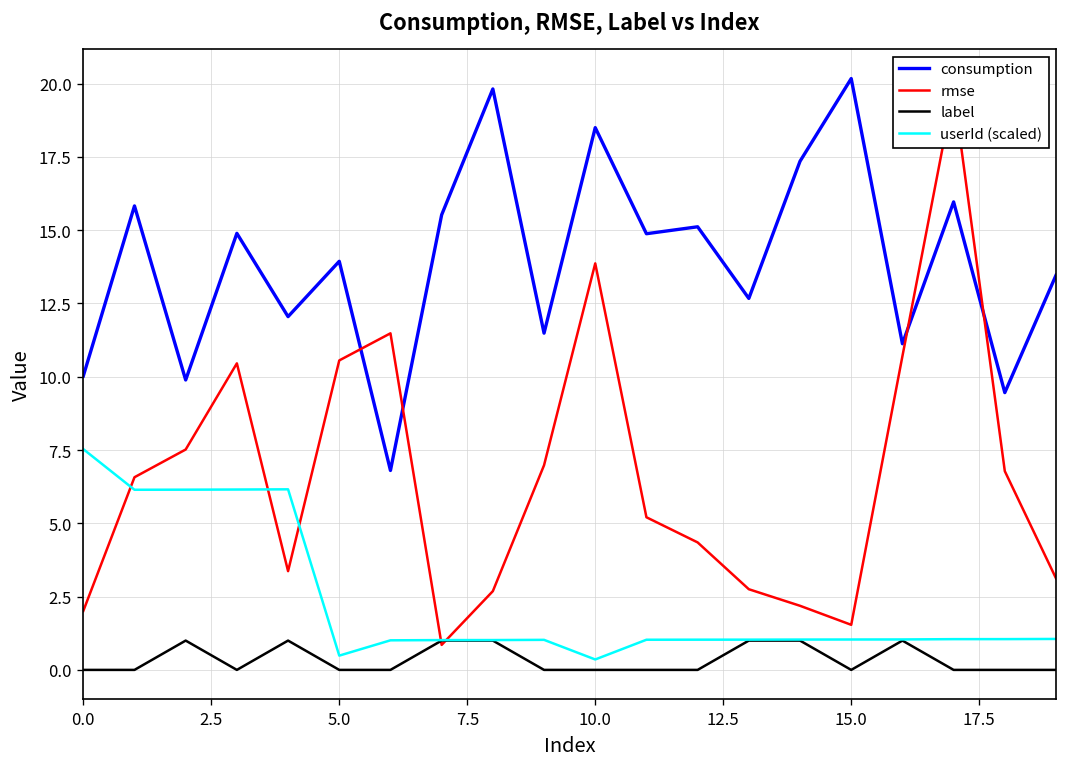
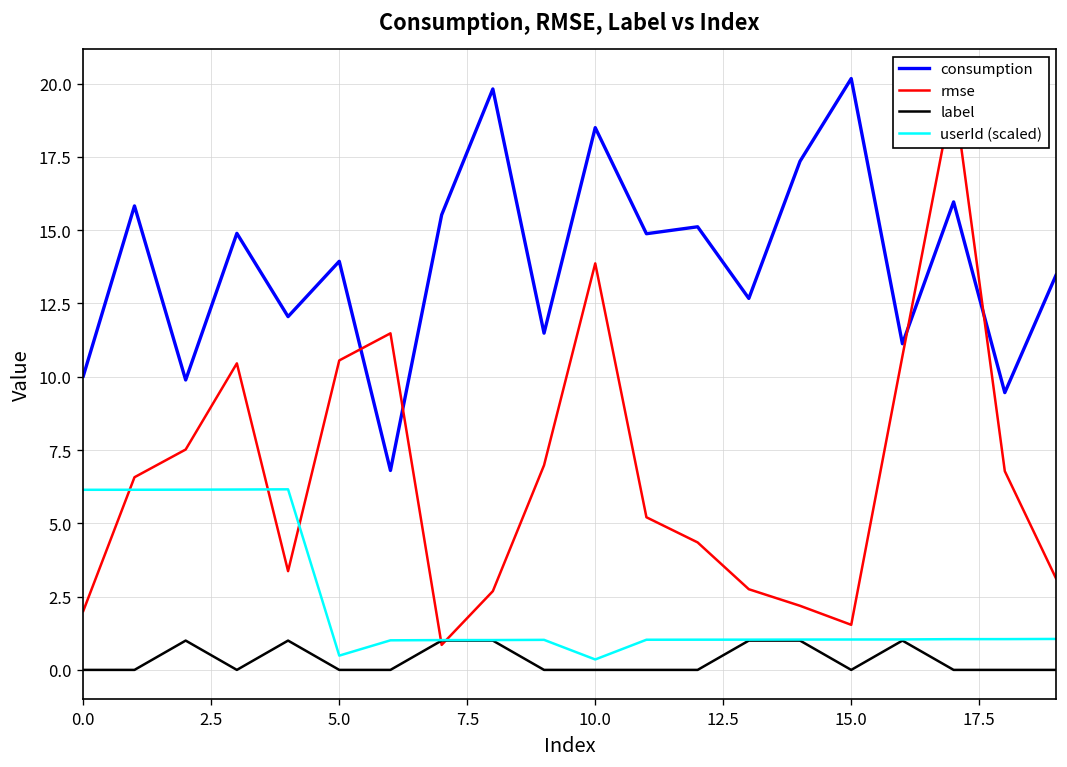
  {
    "consumption": {
      "0.0": 10.0,
      "5.0": 13.9,
      "10.0": 18.5,
      "15.0": 20.2
    },
    "rmse": {
      "0.0": 2.0,
      "5.0": 10.6,
      "10.0": 13.9,
      "15.0": 1.5
    },
    "label": {
      "0.0": 0.0,
      "5.0": 0.0,
      "10.0": 0.0,
      "15.0": 0.0
    },
    "userId (scaled)": {
-     "0.0": 7.5,
+     "0.0": 6.1,
      "5.0": 0.5,
      "10.0": 0.4,
      "15.0": 1.0
    }
  }
